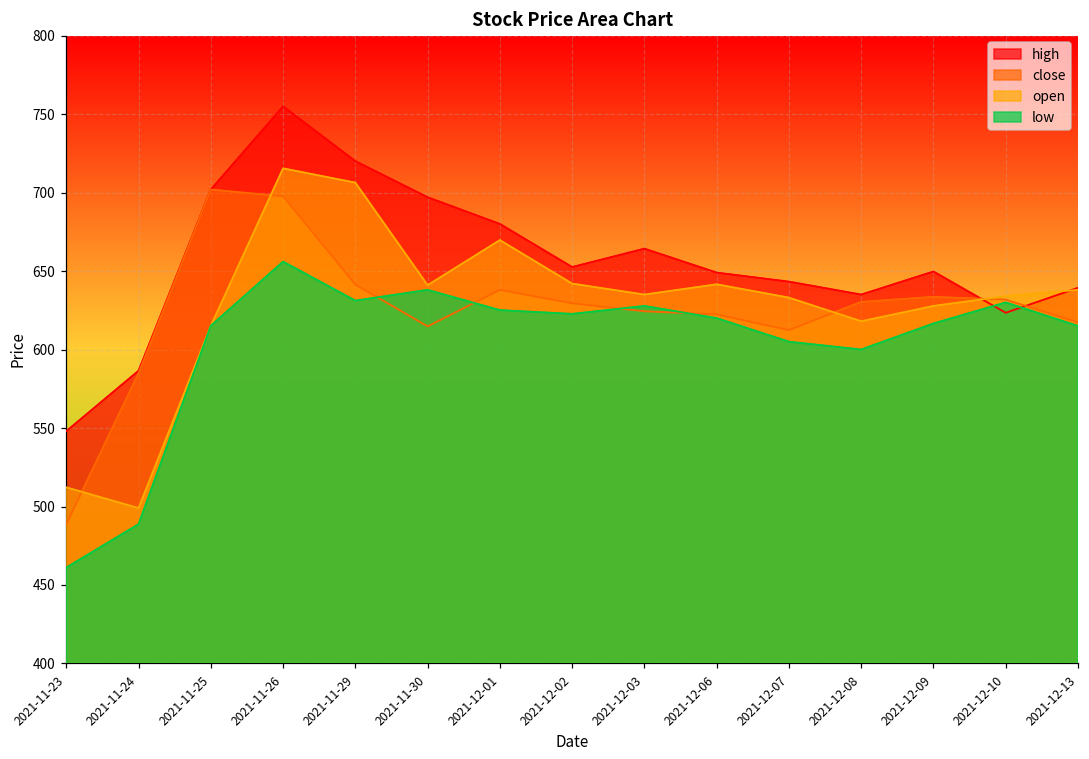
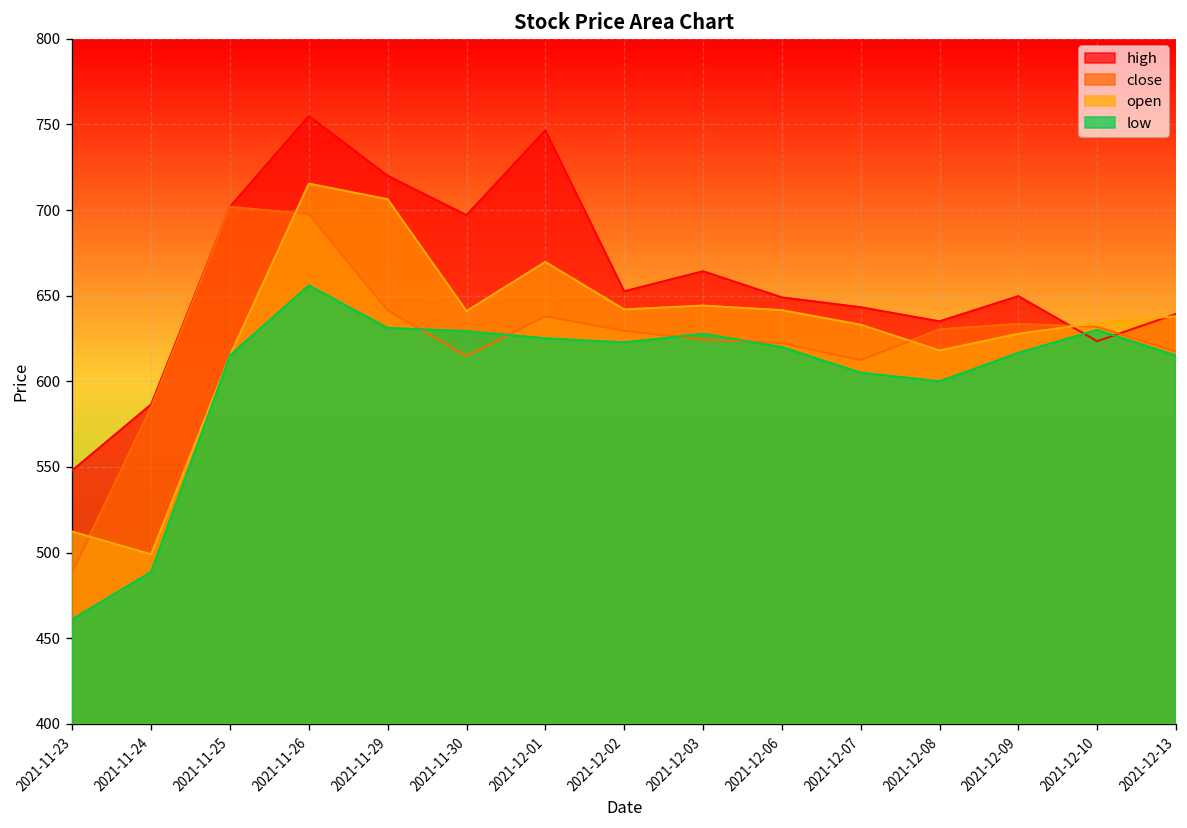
  {
    "high": {
      "2021-11-23": 548,
      "2021-11-26": 755,
      "2021-11-29": 720,
      "2021-11-30": 697,
-     "2021-12-01": 680,
+     "2021-12-01": 747,
      "2021-12-02": 653,
      "2021-12-03": 664,
      "2021-12-06": 649,
      "2021-12-07": 643,
      "2021-12-08": 635,
      "2021-12-09": 650,
      "2021-12-10": 623
    },
    "close": {
      "2021-11-23": 489,
      "2021-11-26": 698,
      "2021-11-29": 641,
      "2021-11-30": 615,
      "2021-12-01": 638,
      "2021-12-02": 629,
      "2021-12-03": 624,
      "2021-12-06": 622,
      "2021-12-07": 612,
      "2021-12-08": 630,
      "2021-12-09": 634,
      "2021-12-13": 617
    },
    "open": {
      "2021-11-23": 512,
      "2021-11-24": 499,
      "2021-11-26": 715,
      "2021-11-29": 706,
      "2021-11-30": 641,
      "2021-12-01": 670,
      "2021-12-02": 642,
-     "2021-12-03": 635,
+     "2021-12-03": 644,
      "2021-12-06": 642,
      "2021-12-07": 633,
      "2021-12-08": 618,
      "2021-12-09": 628,
      "2021-12-10": 634
    },
    "low": {
      "2021-11-23": 461,
      "2021-11-24": 489,
      "2021-11-26": 656,
      "2021-11-29": 631,
-     "2021-11-30": 638,
+     "2021-11-30": 629,
      "2021-12-01": 625,
      "2021-12-02": 623,
      "2021-12-03": 628,
      "2021-12-06": 620,
      "2021-12-07": 605,
      "2021-12-08": 600,
      "2021-12-09": 617,
      "2021-12-13": 615
    }
  }
